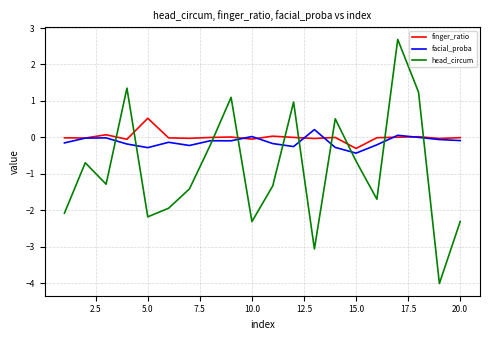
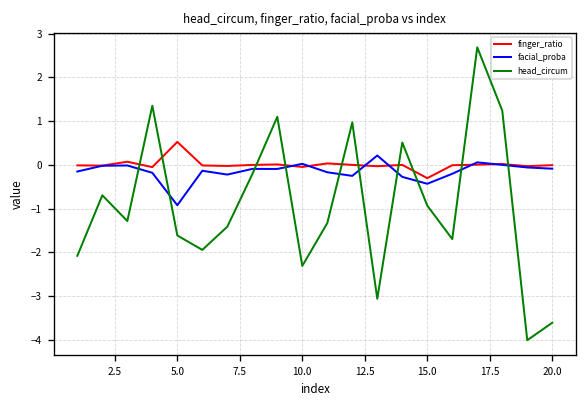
  {
    "finger_ratio": {
      "5.0": 0.5,
      "10.0": 0.0,
      "15.0": -0.3,
      "20.0": 0.0
    },
    "facial_proba": {
-     "5.0": -0.3,
+     "5.0": -0.9,
      "10.0": 0.0,
      "15.0": -0.4,
      "20.0": -0.1
    },
    "head_circum": {
-     "5.0": -2.2,
+     "5.0": -1.6,
      "10.0": -2.3,
-     "15.0": -0.7,
-     "20.0": -2.3
+     "15.0": -0.9,
+     "20.0": -3.6
    }
  }
